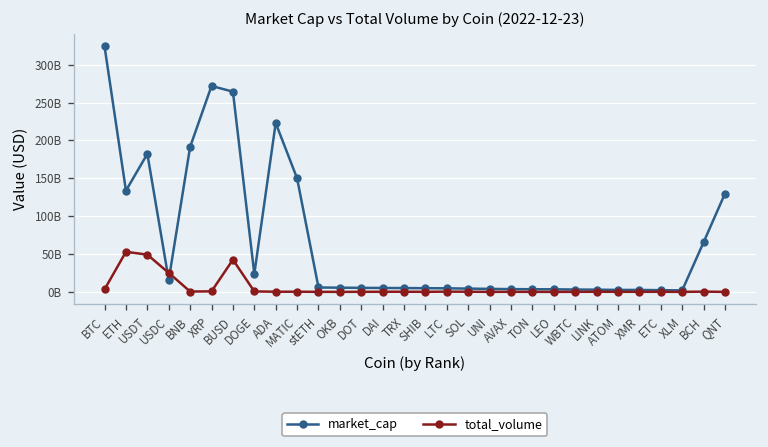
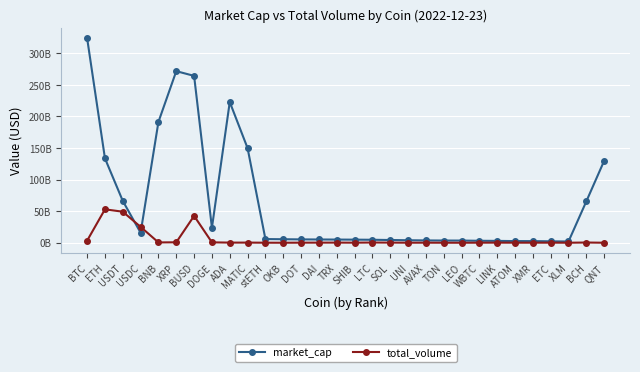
  {
    "market_cap": {
      "BTC": 320000000000,
      "ETH": 130000000000,
-     "USDT": 180000000000,
+     "USDT": 70000000000,
      "USDC": 20000000000,
      "BNB": 190000000000,
      "XRP": 270000000000,
      "BUSD": 260000000000,
      "DOGE": 20000000000,
      "ADA": 220000000000,
      "MATIC": 150000000000,
      "stETH": 10000000000,
      "OKB": 10000000000,
      "DOT": 10000000000,
      "DAI": 10000000000,
      "TRX": 10000000000,
      "SHIB": 0,
      "LTC": 0,
      "SOL": 0,
      "BCH": 70000000000,
      "QNT": 130000000000
    },
    "total_volume": {
      "BTC": 0,
      "ETH": 50000000000,
      "USDT": 50000000000,
      "USDC": 30000000000,
      "BNB": 0,
      "XRP": 0,
      "BUSD": 40000000000,
      "DOGE": 0,
      "ADA": 0,
      "MATIC": 0,
      "stETH": 0,
      "OKB": 0,
      "DOT": 0,
      "DAI": 0,
      "TRX": 0,
      "SHIB": 0,
      "LTC": 0,
      "SOL": 0,
      "BCH": 0,
      "QNT": 0
    }
  }
